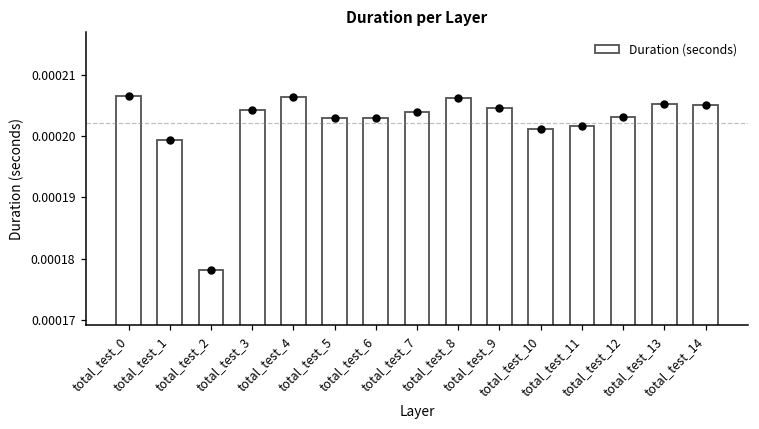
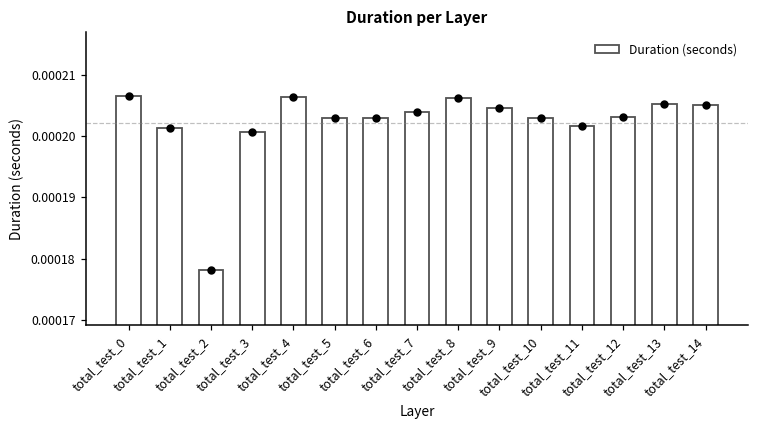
  {
    "total_test_0": 0.000207,
-   "total_test_1": 0.000199,
+   "total_test_1": 0.000201,
    "total_test_2": 0.000178,
-   "total_test_3": 0.000204,
+   "total_test_3": 0.000201,
    "total_test_4": 0.000206,
    "total_test_5": 0.000203,
    "total_test_6": 0.000203,
    "total_test_7": 0.000204,
    "total_test_8": 0.000206,
    "total_test_9": 0.000205,
-   "total_test_10": 0.000201,
+   "total_test_10": 0.000203,
    "total_test_11": 0.000202,
    "total_test_12": 0.000203,
    "total_test_13": 0.000205,
    "total_test_14": 0.000205
  }
